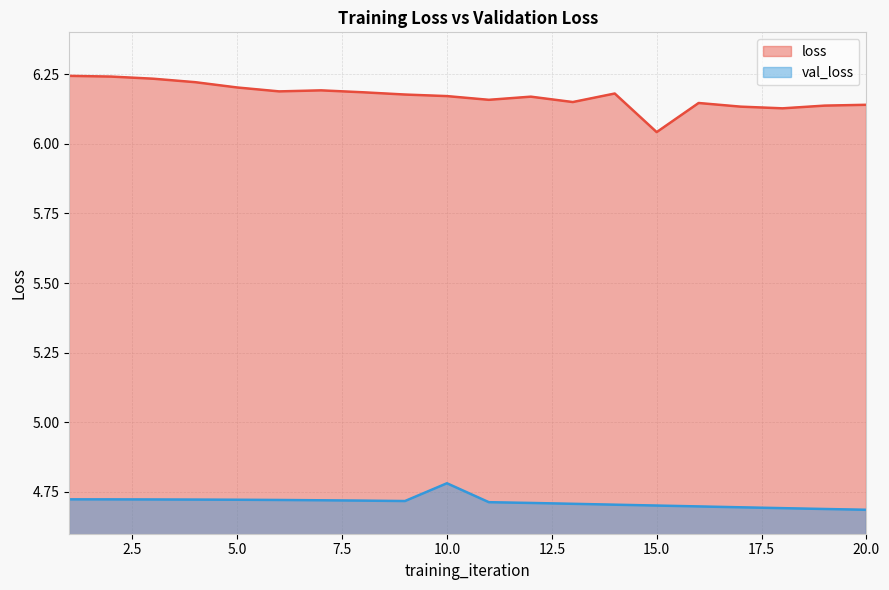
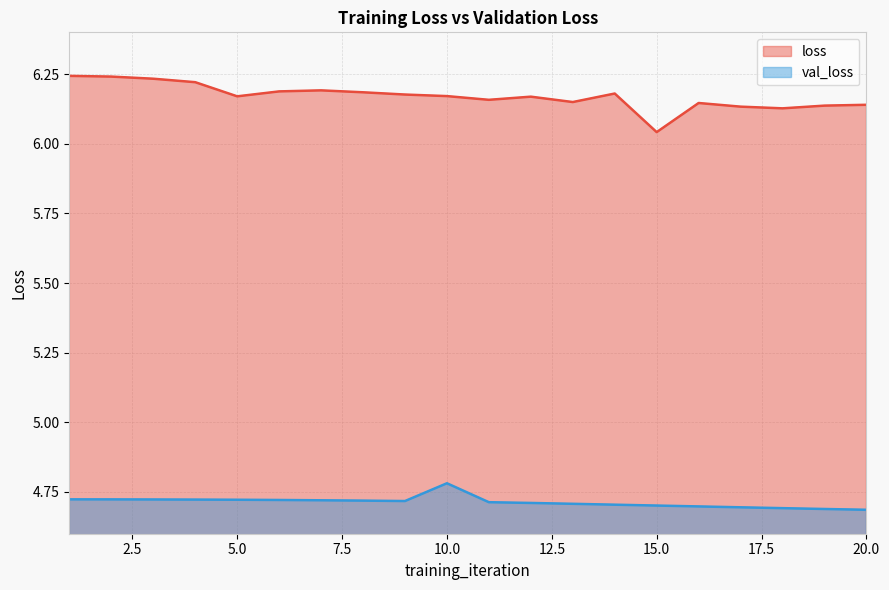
  {
    "loss": {
-     "5.0": 6.20,
+     "5.0": 6.17,
      "10.0": 6.17,
      "15.0": 6.04,
      "20.0": 6.14
    },
    "val_loss": {
      "5.0": 4.72,
      "10.0": 4.78,
      "15.0": 4.70,
      "20.0": 4.69
    }
  }
